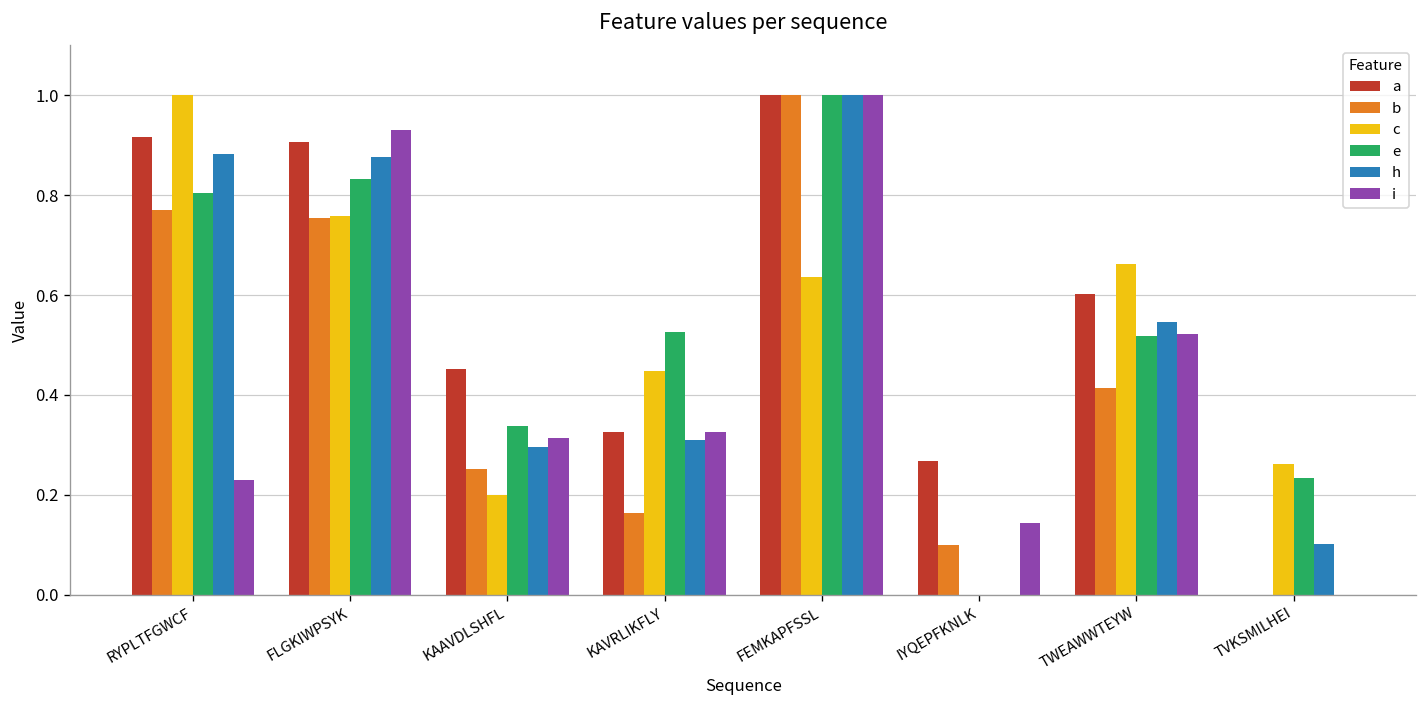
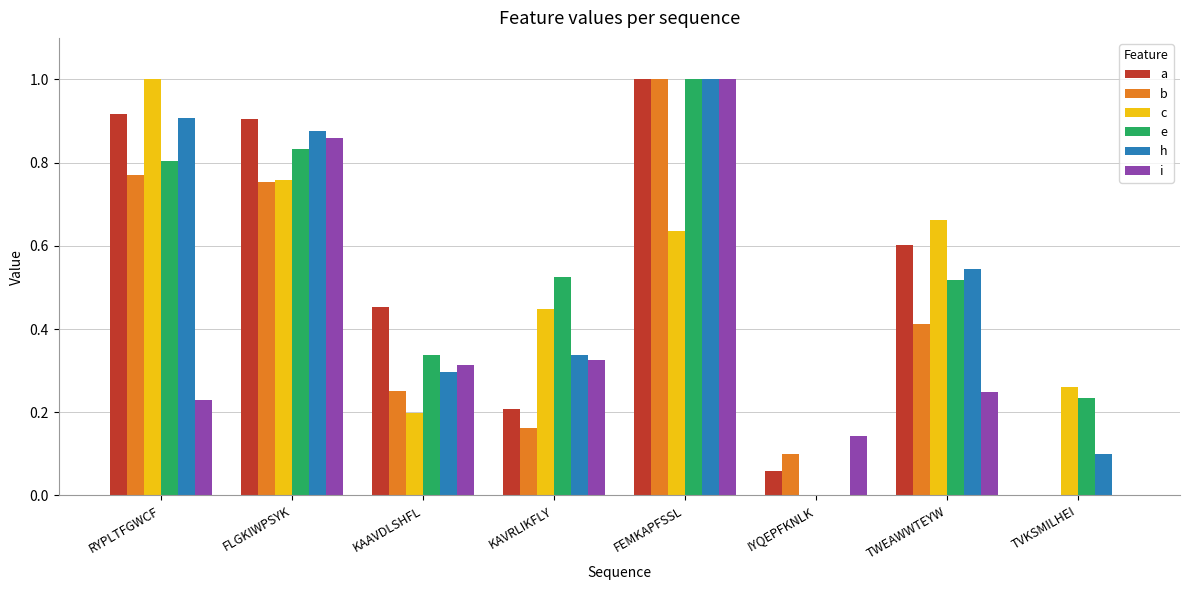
  {
    "a": {
      "RYPLTFGWCF": 0.92,
      "FLGKIWPSYK": 0.91,
      "KAAVDLSHFL": 0.45,
-     "KAVRLIKFLY": 0.33,
+     "KAVRLIKFLY": 0.21,
      "FEMKAPFSSL": 1.00,
-     "IYQEPFKNLK": 0.27,
+     "IYQEPFKNLK": 0.06,
      "TWEAWWTEYW": 0.60,
      "TVKSMILHEI": 0.00
    },
    "b": {
      "RYPLTFGWCF": 0.77,
      "FLGKIWPSYK": 0.75,
      "KAAVDLSHFL": 0.25,
      "KAVRLIKFLY": 0.16,
      "FEMKAPFSSL": 1.00,
      "IYQEPFKNLK": 0.10,
      "TWEAWWTEYW": 0.41,
      "TVKSMILHEI": 0.00
    },
    "c": {
      "RYPLTFGWCF": 1.00,
      "FLGKIWPSYK": 0.76,
      "KAAVDLSHFL": 0.20,
      "KAVRLIKFLY": 0.45,
      "FEMKAPFSSL": 0.64,
      "IYQEPFKNLK": 0.00,
      "TWEAWWTEYW": 0.66,
      "TVKSMILHEI": 0.26
    },
    "e": {
      "RYPLTFGWCF": 0.80,
      "FLGKIWPSYK": 0.83,
      "KAAVDLSHFL": 0.34,
      "KAVRLIKFLY": 0.53,
      "FEMKAPFSSL": 1.00,
      "IYQEPFKNLK": 0.00,
      "TWEAWWTEYW": 0.52,
      "TVKSMILHEI": 0.23
    },
    "h": {
-     "RYPLTFGWCF": 0.88,
+     "RYPLTFGWCF": 0.91,
      "FLGKIWPSYK": 0.88,
      "KAAVDLSHFL": 0.30,
-     "KAVRLIKFLY": 0.31,
+     "KAVRLIKFLY": 0.34,
      "FEMKAPFSSL": 1.00,
      "IYQEPFKNLK": 0.00,
      "TWEAWWTEYW": 0.55,
      "TVKSMILHEI": 0.10
    },
    "i": {
      "RYPLTFGWCF": 0.23,
-     "FLGKIWPSYK": 0.93,
+     "FLGKIWPSYK": 0.86,
      "KAAVDLSHFL": 0.31,
      "KAVRLIKFLY": 0.33,
      "FEMKAPFSSL": 1.00,
      "IYQEPFKNLK": 0.14,
-     "TWEAWWTEYW": 0.52,
+     "TWEAWWTEYW": 0.25,
      "TVKSMILHEI": 0.00
    }
  }
